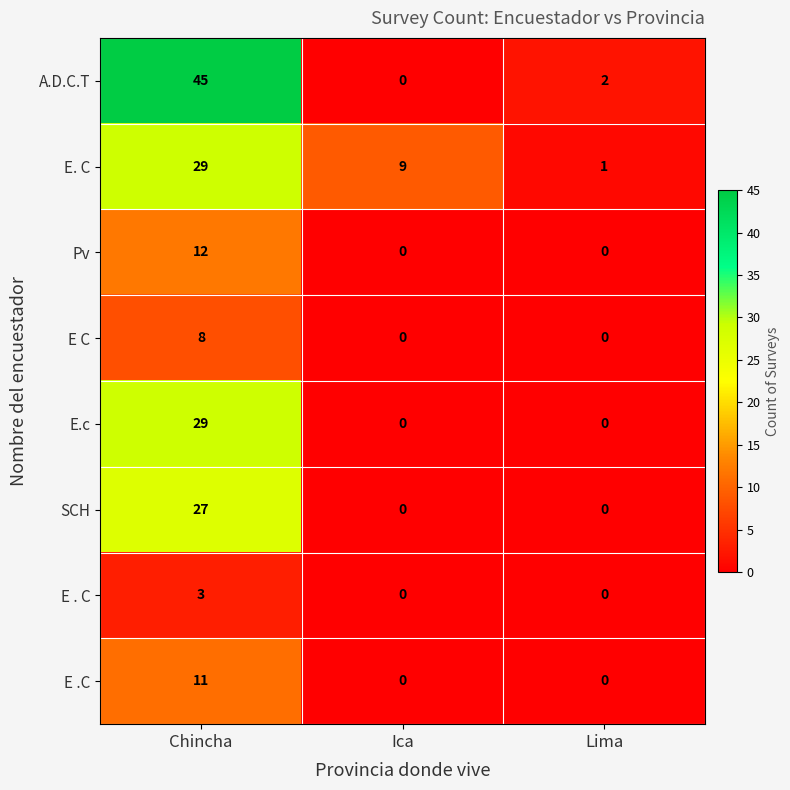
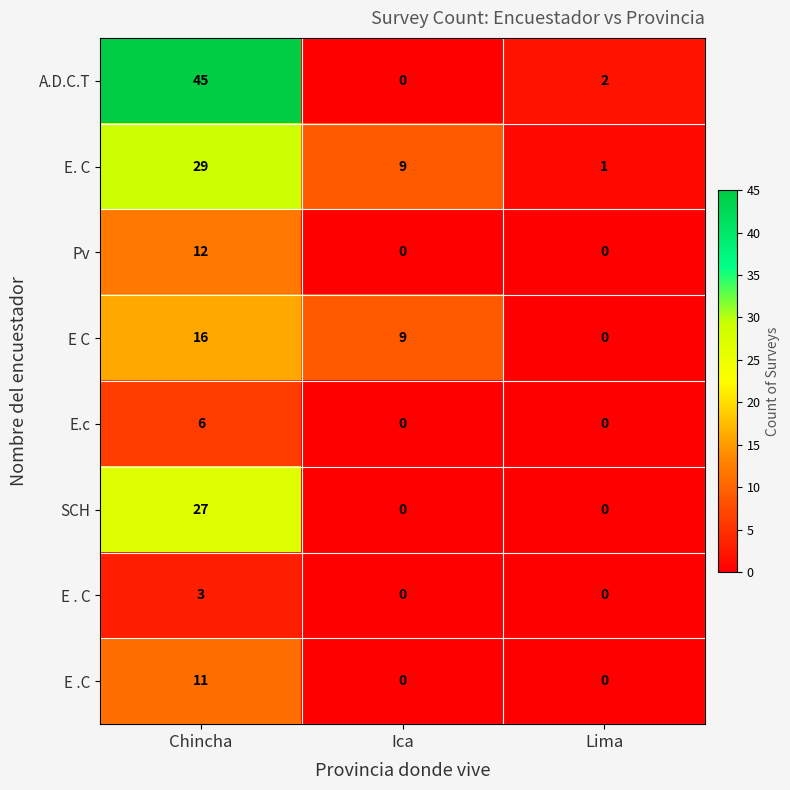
  {
    "A.D.C.T": {
      "Chincha": 45,
      "Ica": 0,
      "Lima": 2
    },
    "E. C": {
      "Chincha": 29,
      "Ica": 9,
      "Lima": 1
    },
    "Pv": {
      "Chincha": 12,
      "Ica": 0,
      "Lima": 0
    },
    "E C": {
-     "Chincha": 8,
-     "Ica": 0,
+     "Chincha": 16,
+     "Ica": 9,
      "Lima": 0
    },
    "E.c": {
-     "Chincha": 29,
+     "Chincha": 6,
      "Ica": 0,
      "Lima": 0
    },
    "SCH": {
      "Chincha": 27,
      "Ica": 0,
      "Lima": 0
    },
    "E . C": {
      "Chincha": 3,
      "Ica": 0,
      "Lima": 0
    },
    "E .C": {
      "Chincha": 11,
      "Ica": 0,
      "Lima": 0
    }
  }
